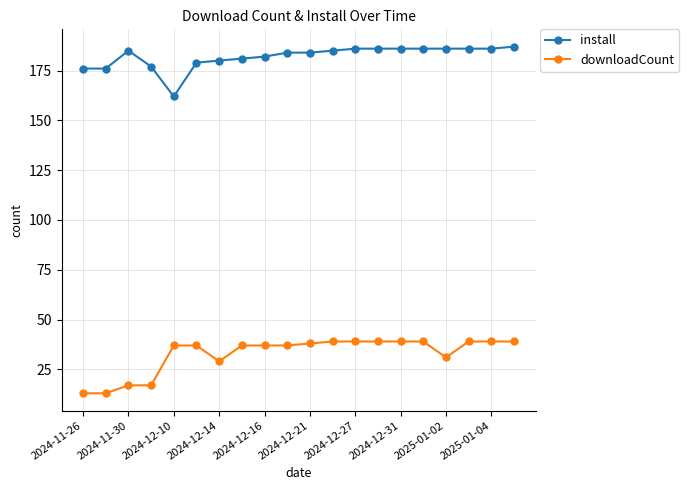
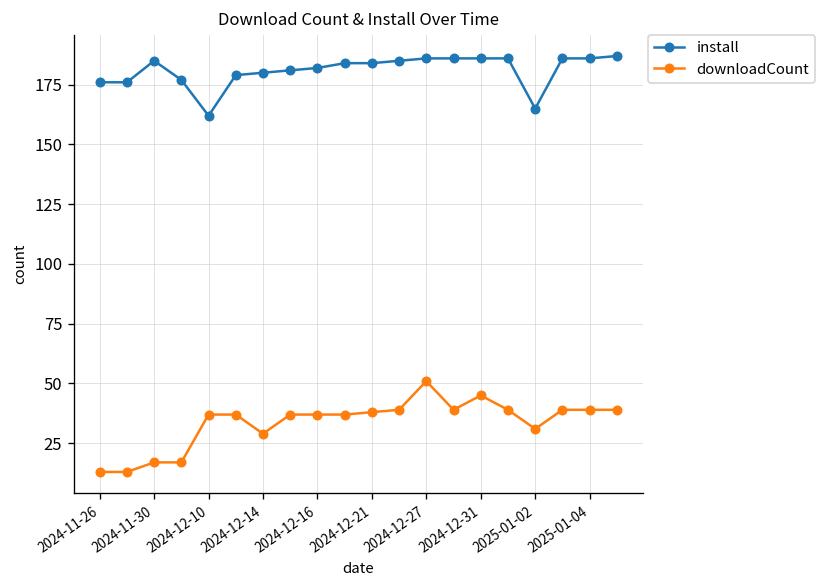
  {
    "install": {
      "2024-11-26": 176,
      "2024-11-30": 185,
      "2024-12-10": 162,
      "2024-12-14": 180,
      "2024-12-16": 182,
      "2024-12-21": 184,
      "2024-12-27": 186,
      "2024-12-31": 186,
-     "2025-01-02": 186,
+     "2025-01-02": 165,
      "2025-01-04": 186
    },
    "downloadCount": {
      "2024-11-26": 13,
      "2024-11-30": 17,
      "2024-12-10": 37,
      "2024-12-14": 29,
      "2024-12-16": 37,
      "2024-12-21": 38,
-     "2024-12-27": 39,
-     "2024-12-31": 39,
+     "2024-12-27": 51,
+     "2024-12-31": 45,
      "2025-01-02": 31,
      "2025-01-04": 39
    }
  }
